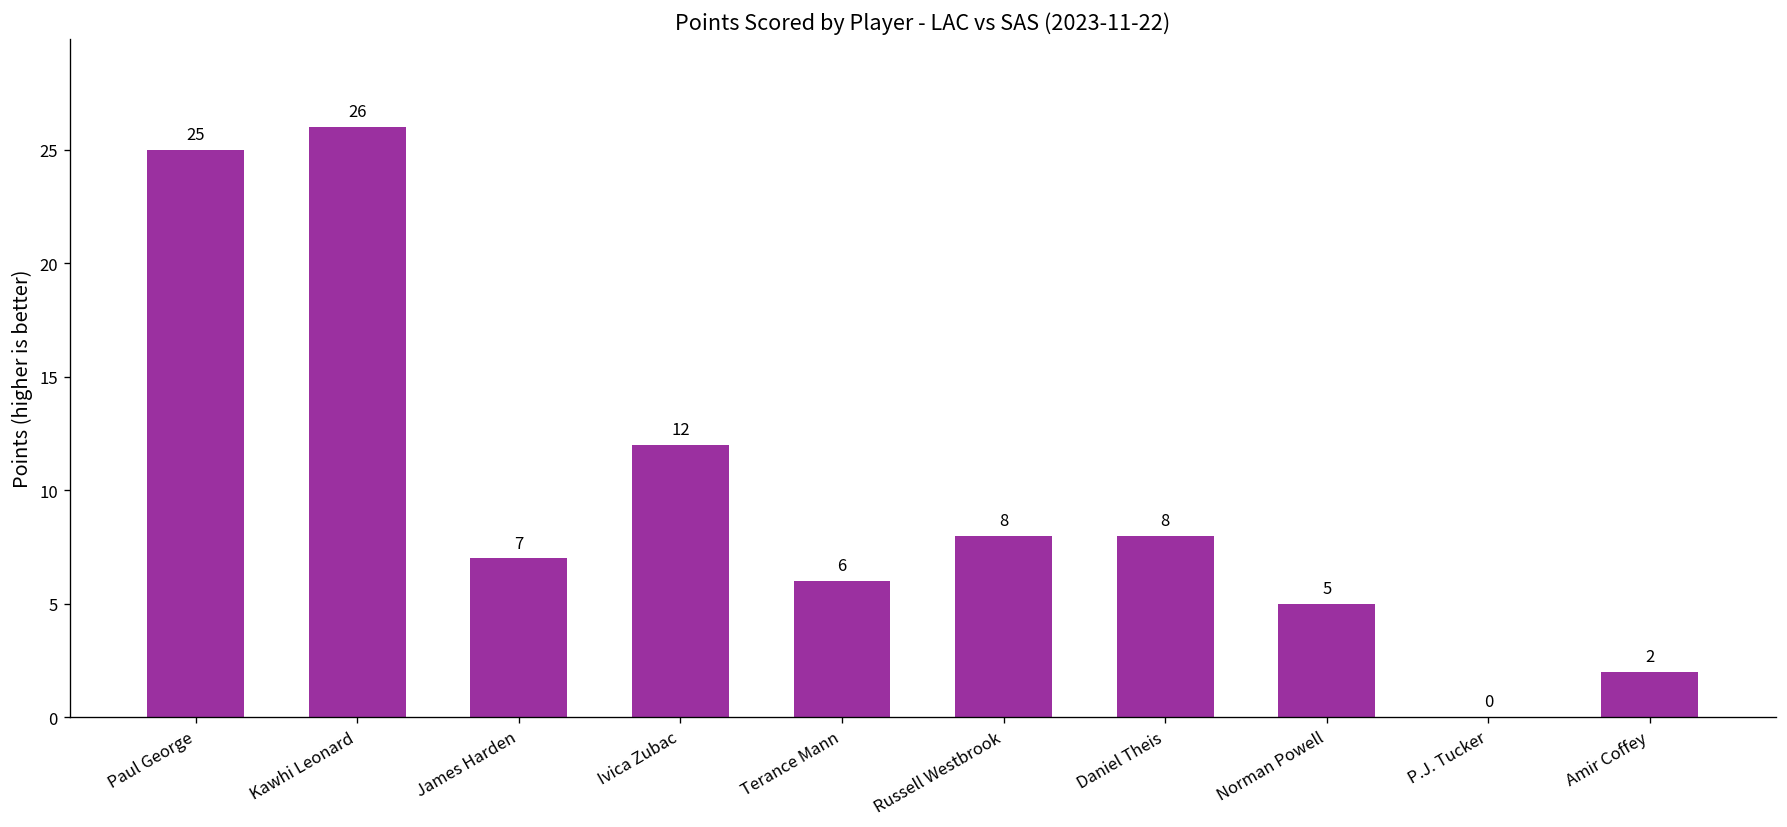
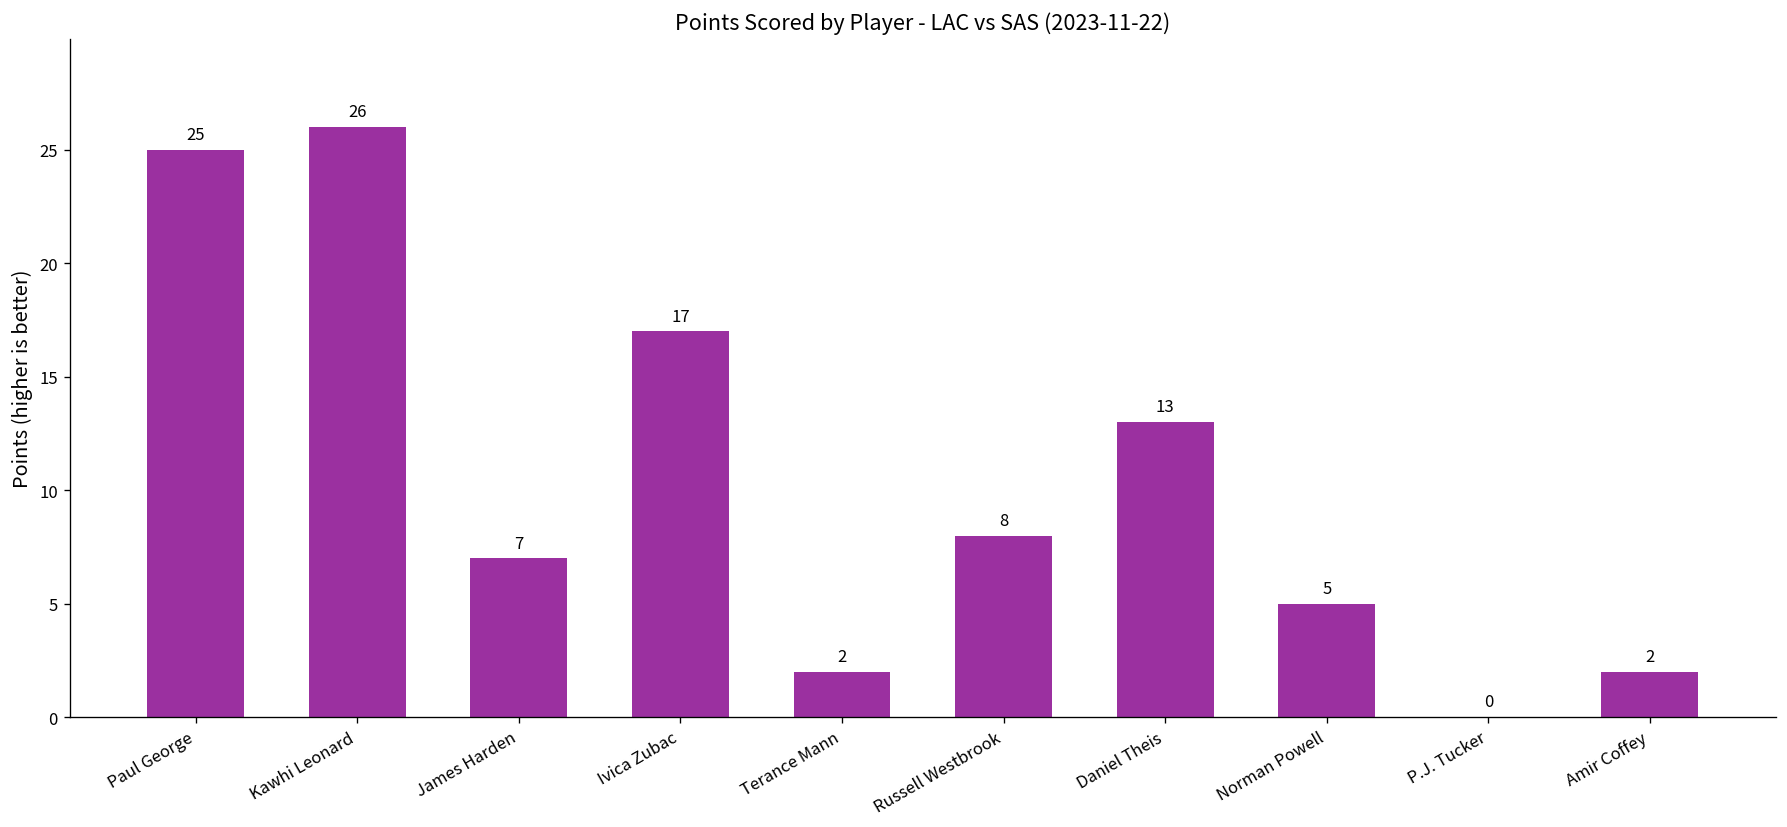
  {
    "Paul George": 25,
    "Kawhi Leonard": 26,
    "James Harden": 7,
-   "Ivica Zubac": 12,
-   "Terance Mann": 6,
+   "Ivica Zubac": 17,
+   "Terance Mann": 2,
    "Russell Westbrook": 8,
-   "Daniel Theis": 8,
+   "Daniel Theis": 13,
    "Norman Powell": 5,
    "P.J. Tucker": 0,
    "Amir Coffey": 2
  }
